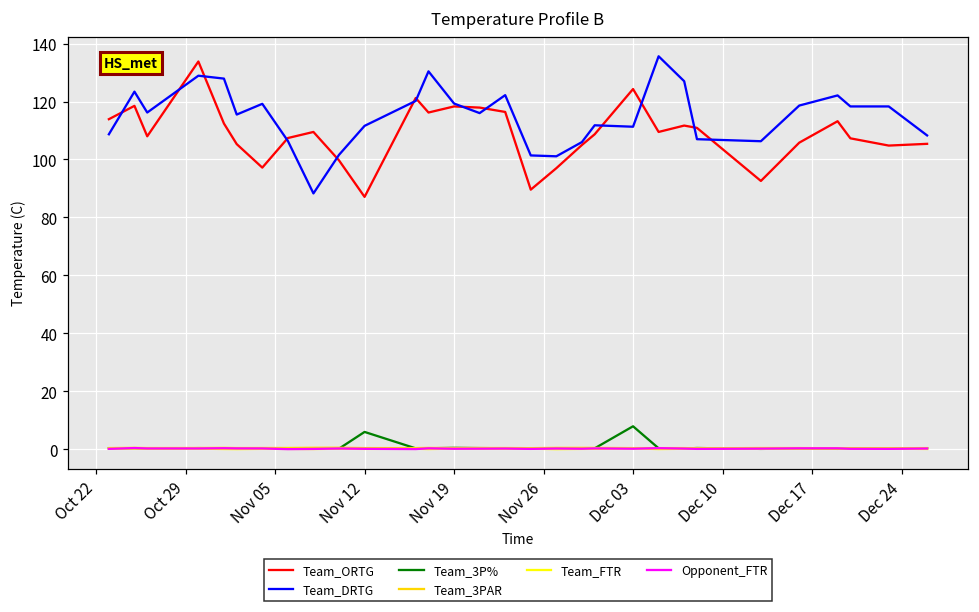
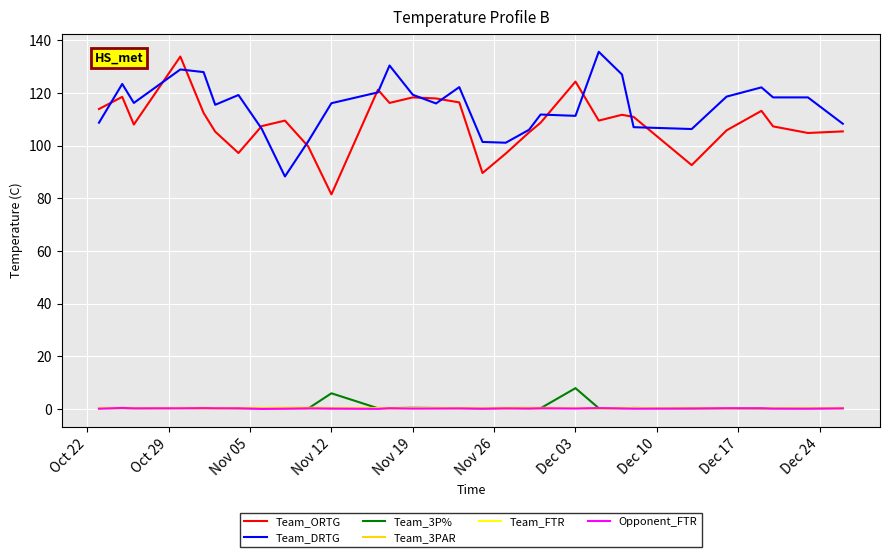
  {
    "Team_ORTG": {
-     "Nov 12": 87,
+     "Nov 12": 82,
      "Nov 19": 118,
      "Dec 03": 124
    },
    "Team_DRTG": {
-     "Nov 12": 112,
+     "Nov 12": 116,
      "Nov 19": 119,
      "Dec 03": 111
    },
    "Team_3P%": {
      "Nov 12": 6,
      "Dec 03": 8
    }
  }
